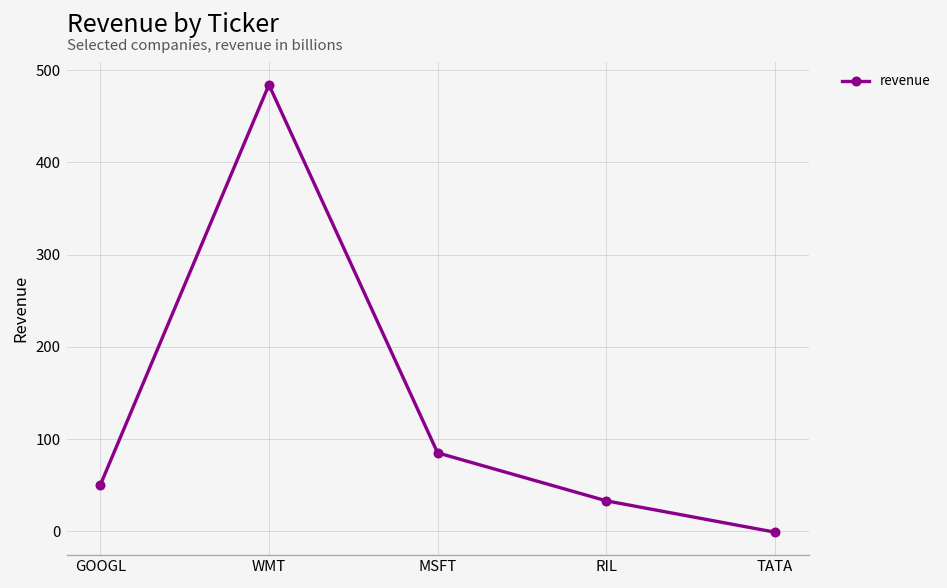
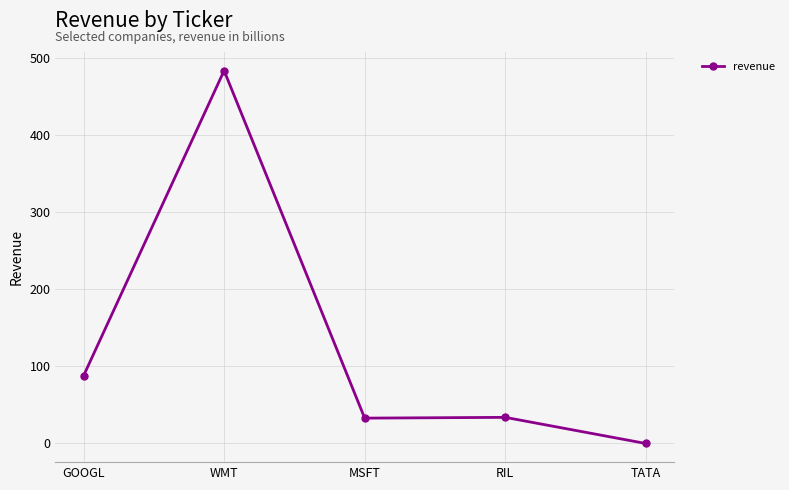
  {
-   "GOOGL": 50,
+   "GOOGL": 90,
    "WMT": 480,
-   "MSFT": 90,
+   "MSFT": 30,
    "RIL": 30,
    "TATA": 0
  }
